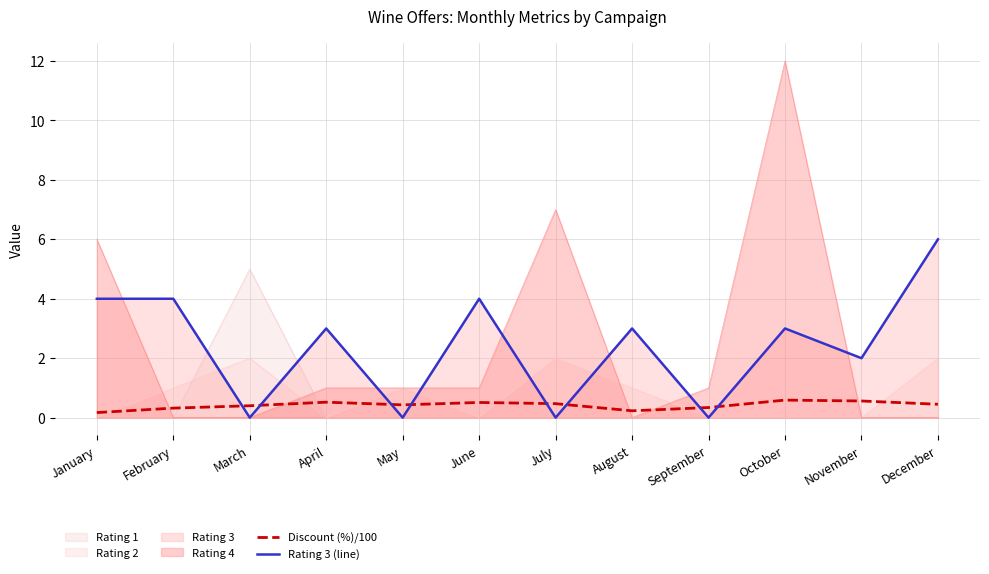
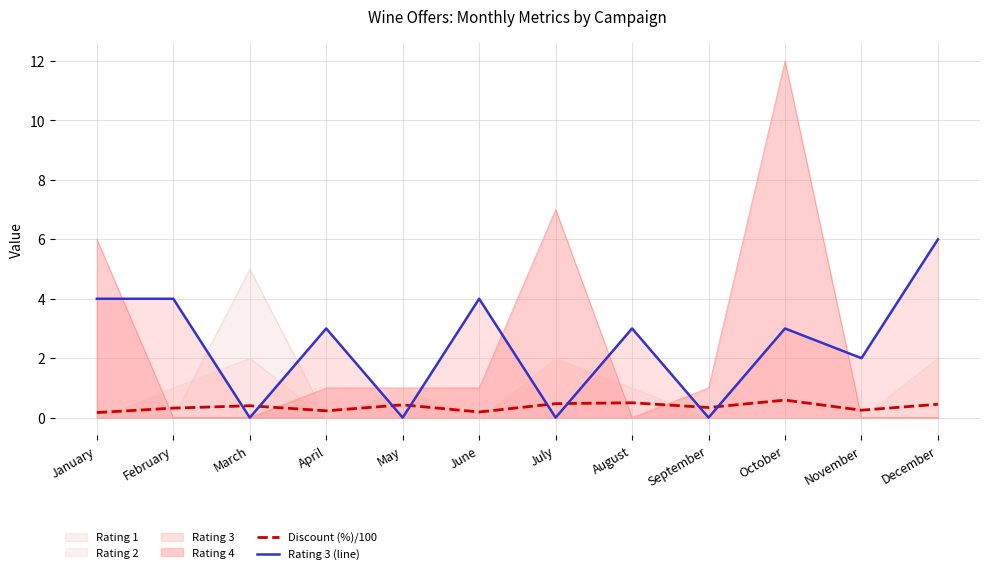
  {
    "Discount (%)/100": {
      "January": 0.2,
      "February": 0.3,
      "March": 0.4,
-     "April": 0.5,
+     "April": 0.2,
      "May": 0.4,
-     "June": 0.5,
+     "June": 0.2,
      "July": 0.5,
-     "August": 0.2,
+     "August": 0.5,
      "September": 0.3,
      "October": 0.6,
-     "November": 0.6,
+     "November": 0.3,
      "December": 0.5
    }
  }
